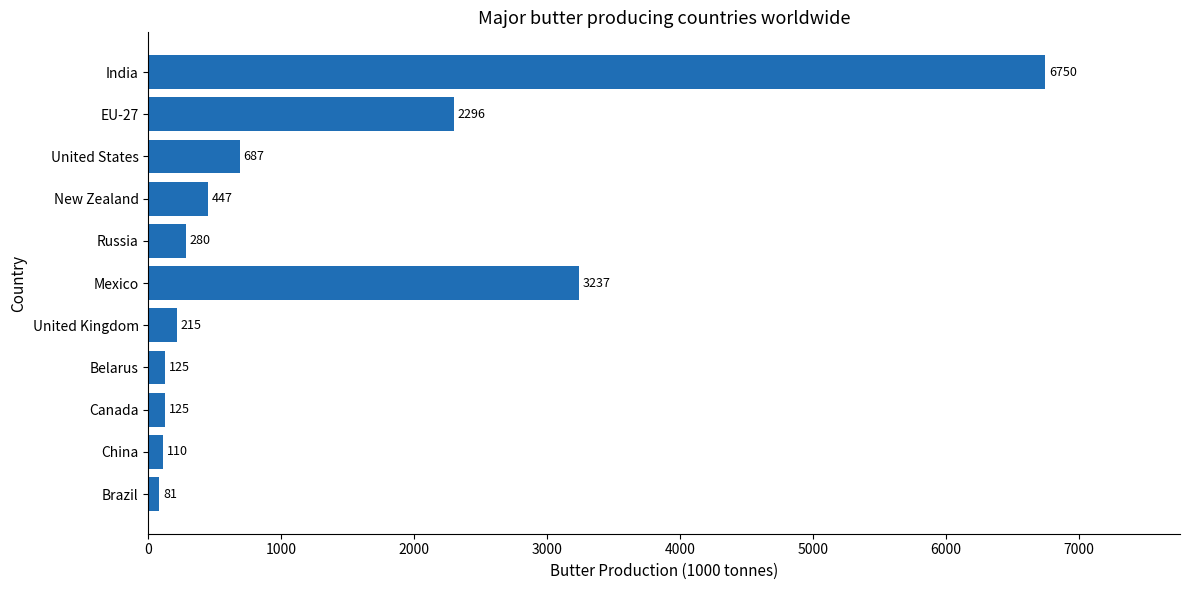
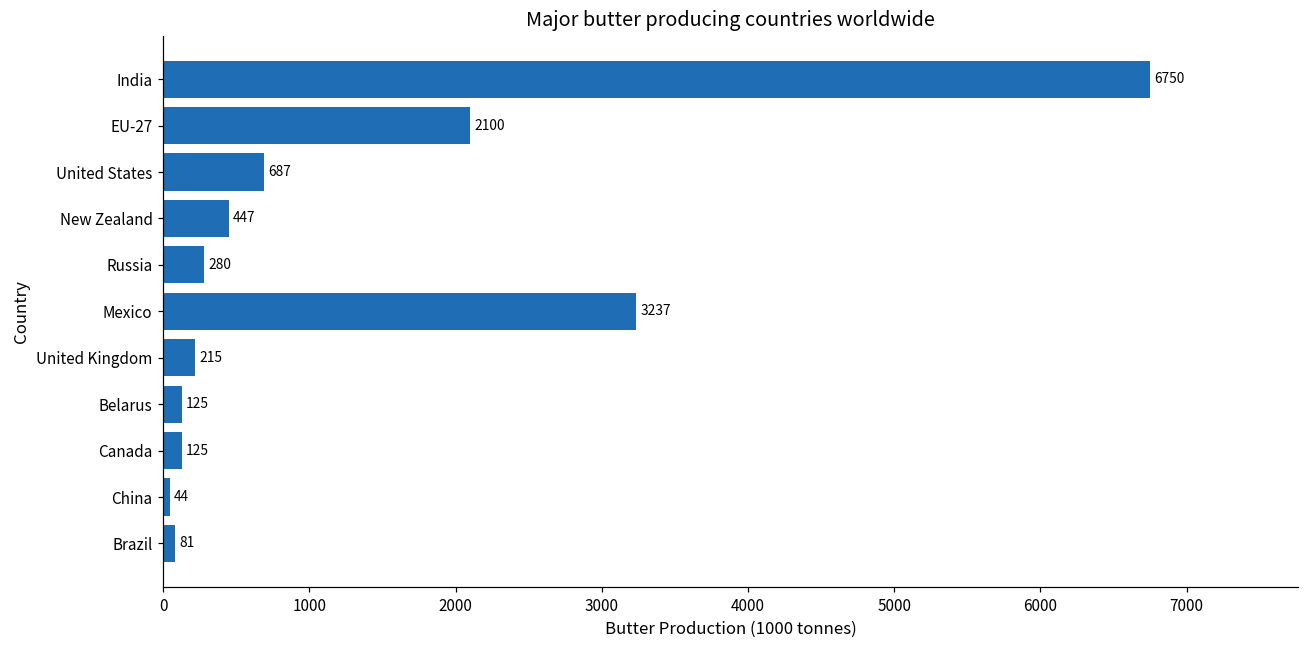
  {
    "India": 6750,
-   "EU-27": 2296,
+   "EU-27": 2100,
    "United States": 687,
    "New Zealand": 447,
    "Russia": 280,
    "Mexico": 3237,
    "United Kingdom": 215,
    "Belarus": 125,
    "Canada": 125,
-   "China": 110,
+   "China": 44,
    "Brazil": 81
  }
